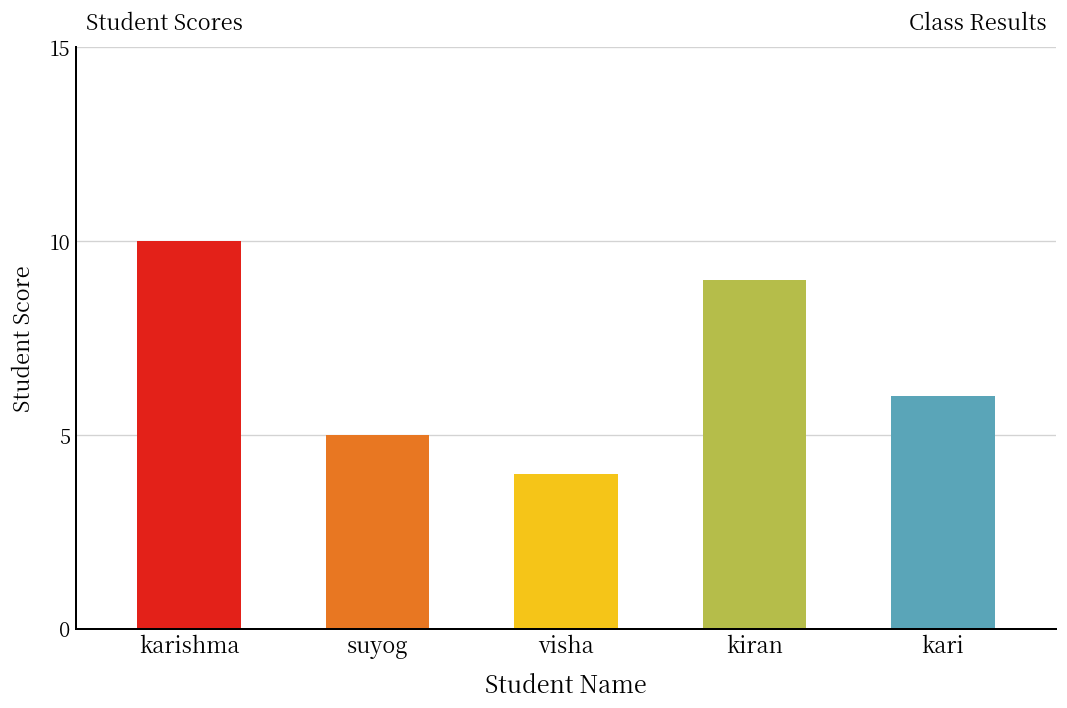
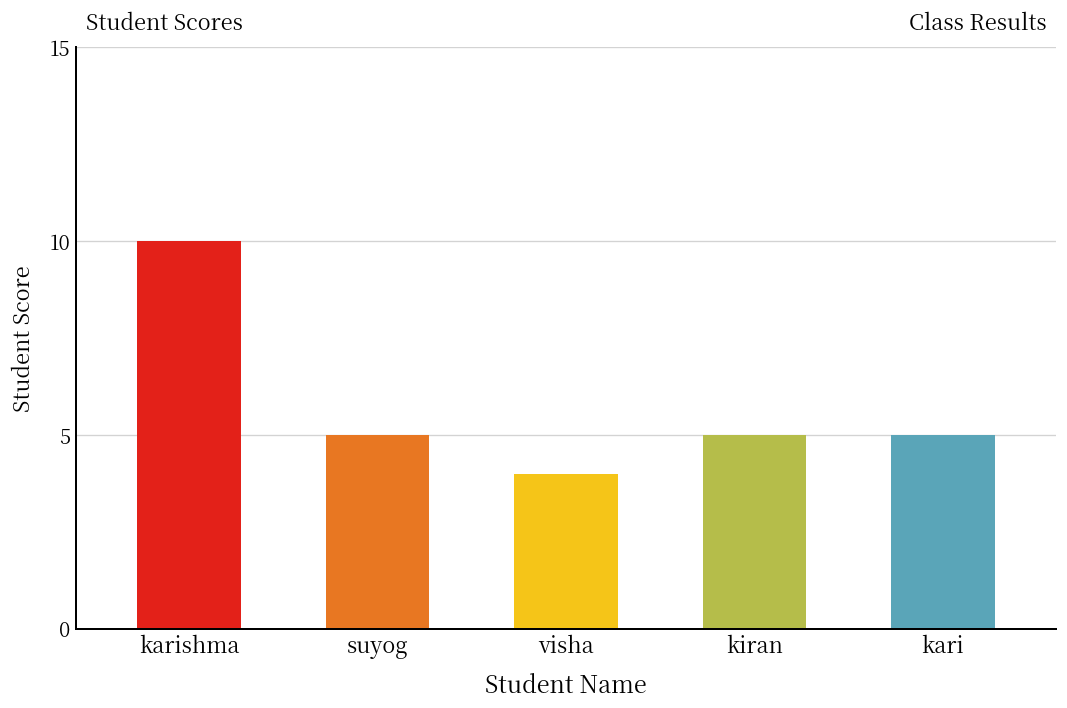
  {
    "karishma": 10,
    "suyog": 5,
    "visha": 4,
-   "kiran": 9,
-   "kari": 6
+   "kiran": 5,
+   "kari": 5
  }
